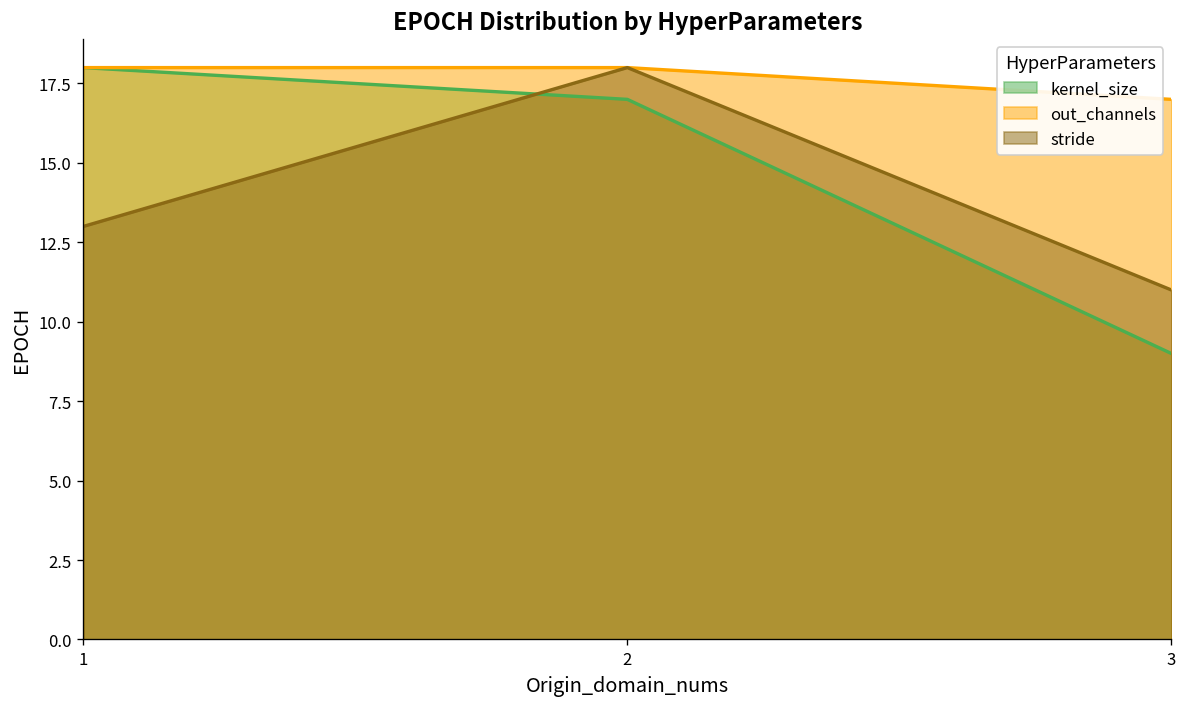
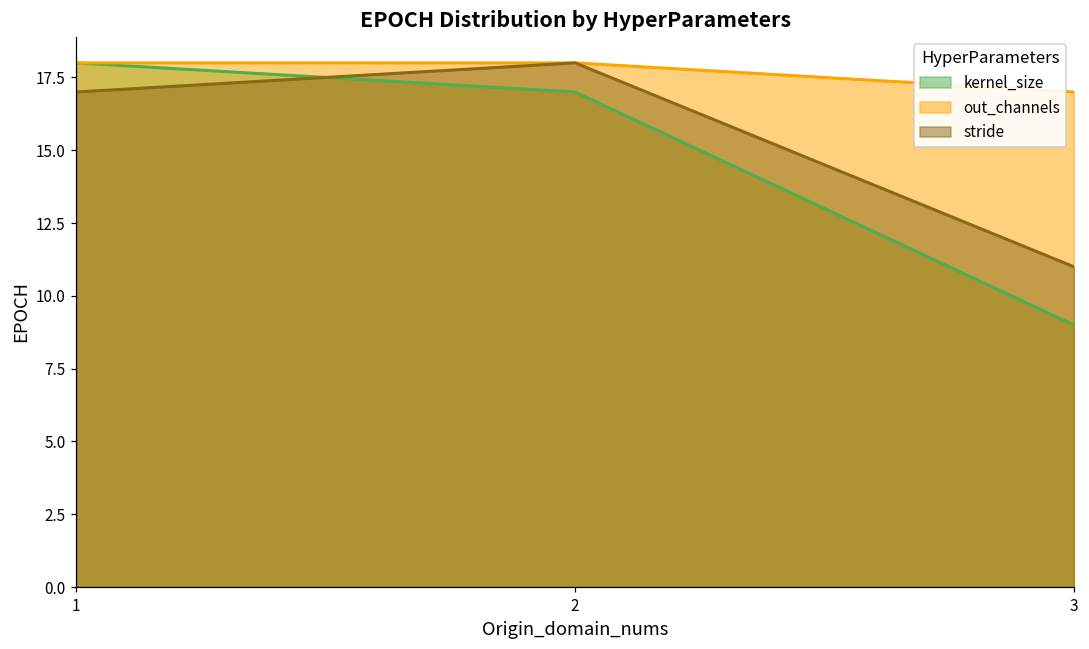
  {
    "kernel_size": {
      "2": 17,
      "3": 9
    },
    "out_channels": {
      "3": 17
    },
    "stride": {
-     "1": 13,
+     "1": 17,
      "3": 11
    }
  }
